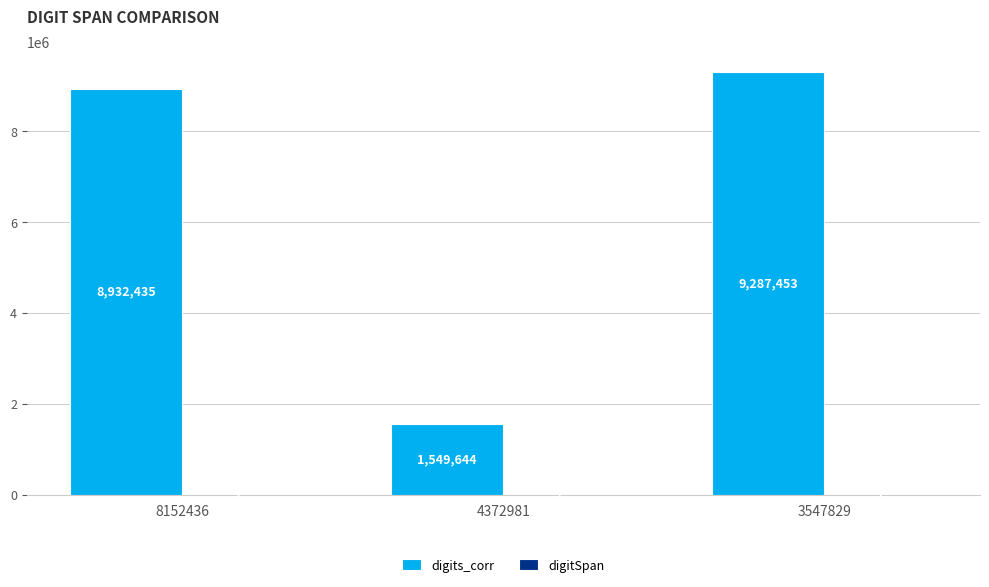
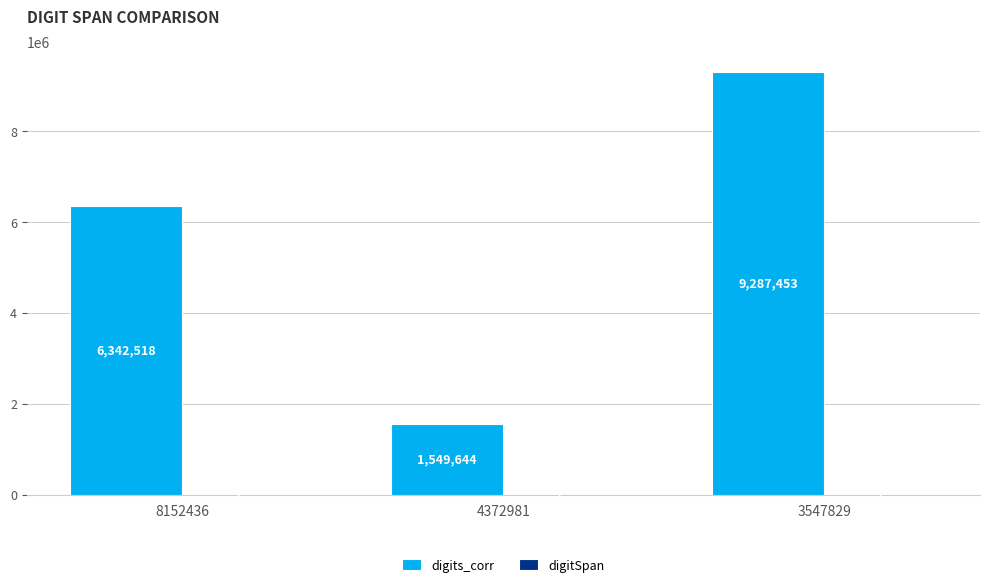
  {
    "digits_corr": {
-     "8152436": "8,932,435",
+     "8152436": "6,342,518",
      "4372981": "1,549,644",
      "3547829": "9,287,453"
    }
  }
